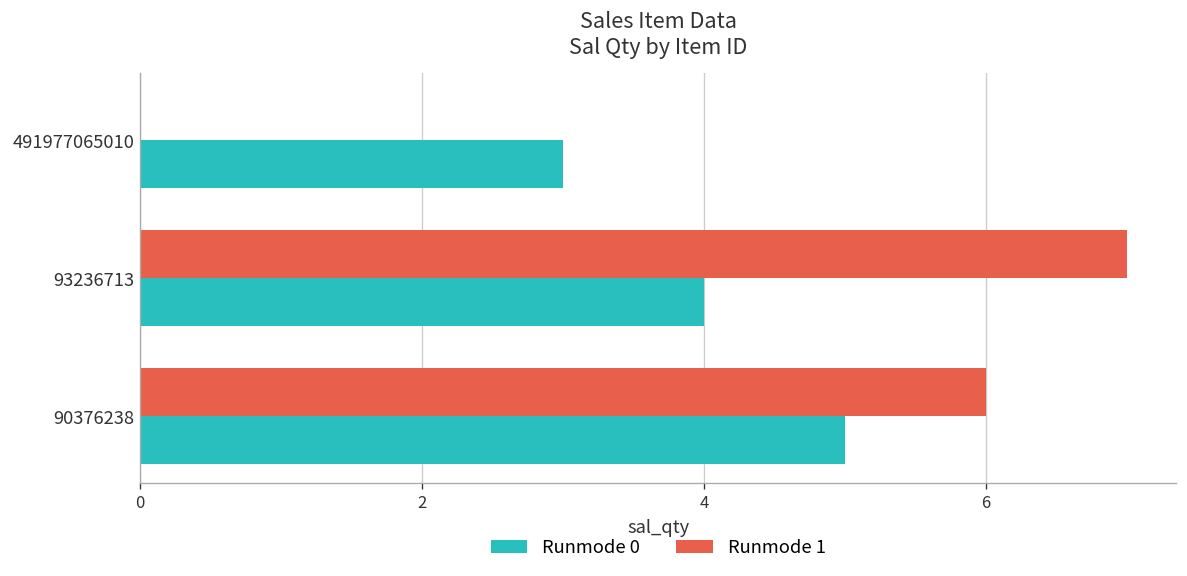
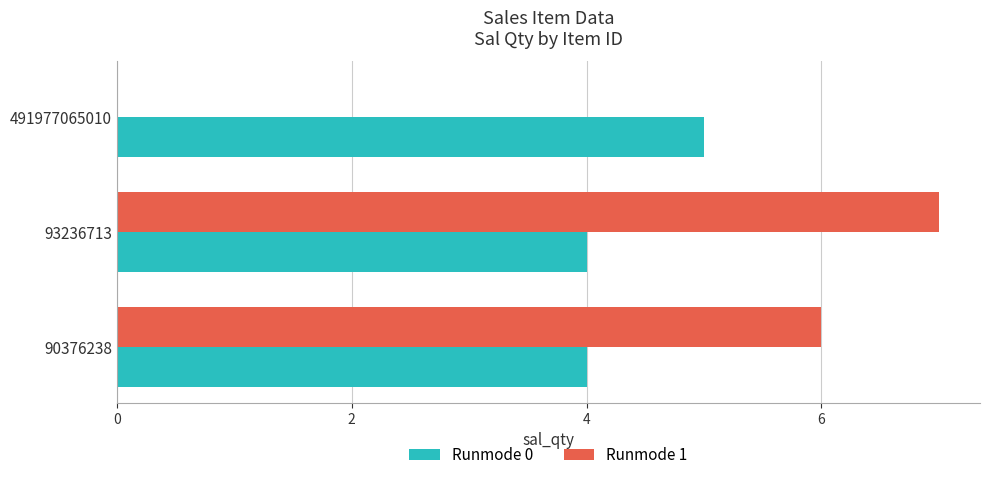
  {
    "Runmode 0": {
-     "491977065010": 3,
+     "491977065010": 5,
      "93236713": 4,
-     "90376238": 5
+     "90376238": 4
    },
    "Runmode 1": {
      "491977065010": 0,
      "93236713": 7,
      "90376238": 6
    }
  }
